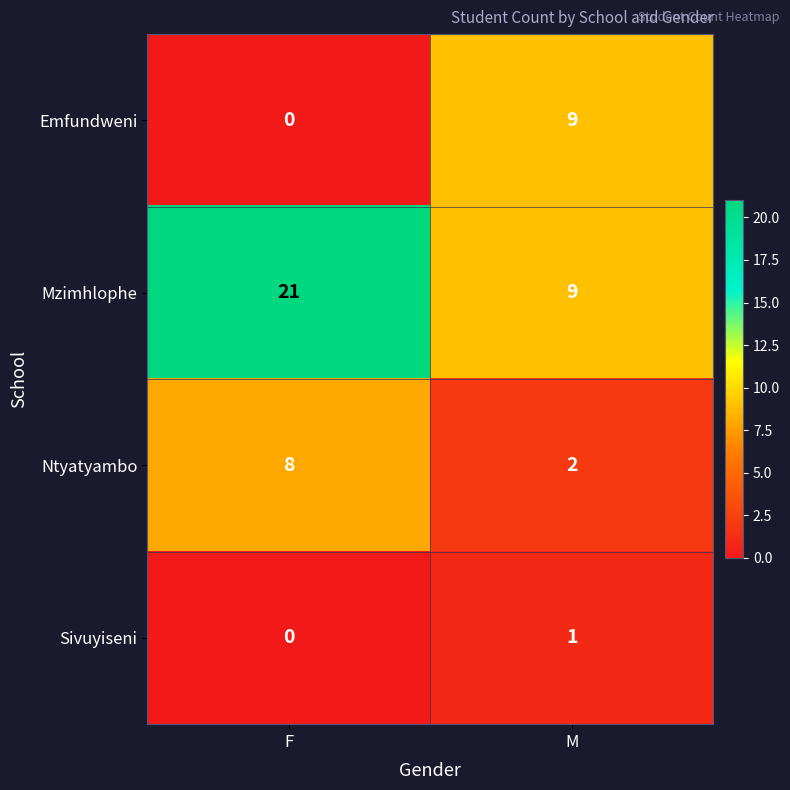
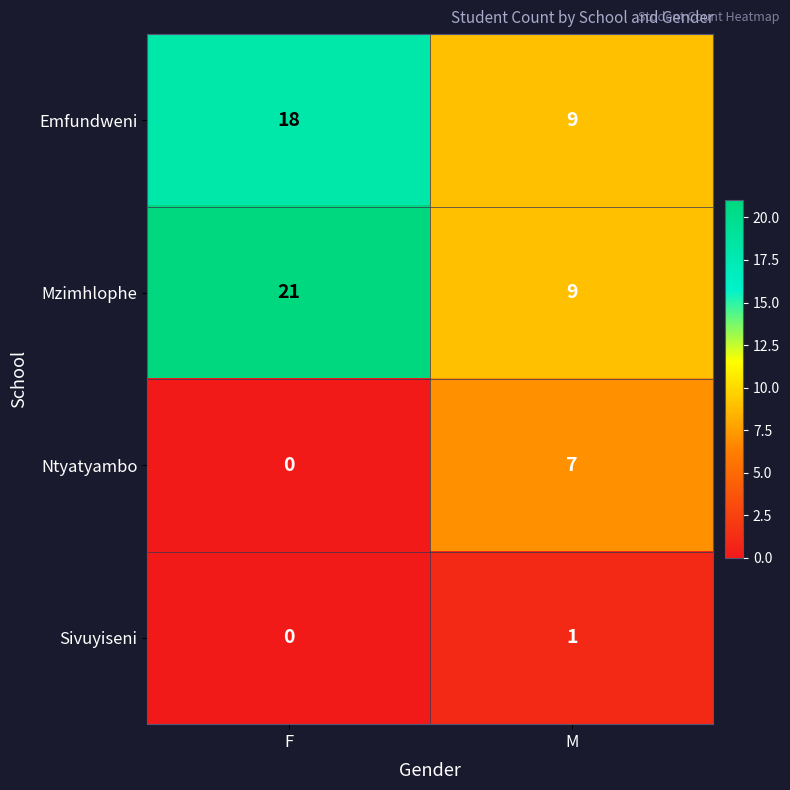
  {
    "Emfundweni": {
-     "F": 0,
+     "F": 18,
      "M": 9
    },
    "Mzimhlophe": {
      "F": 21,
      "M": 9
    },
    "Ntyatyambo": {
-     "F": 8,
-     "M": 2
+     "F": 0,
+     "M": 7
    },
    "Sivuyiseni": {
      "F": 0,
      "M": 1
    }
  }
